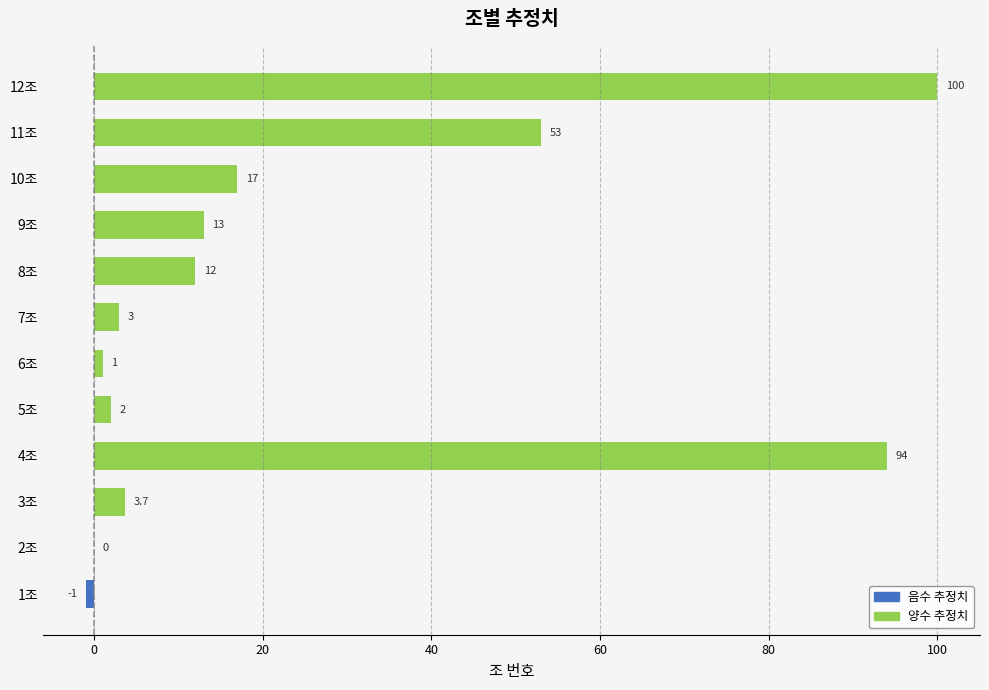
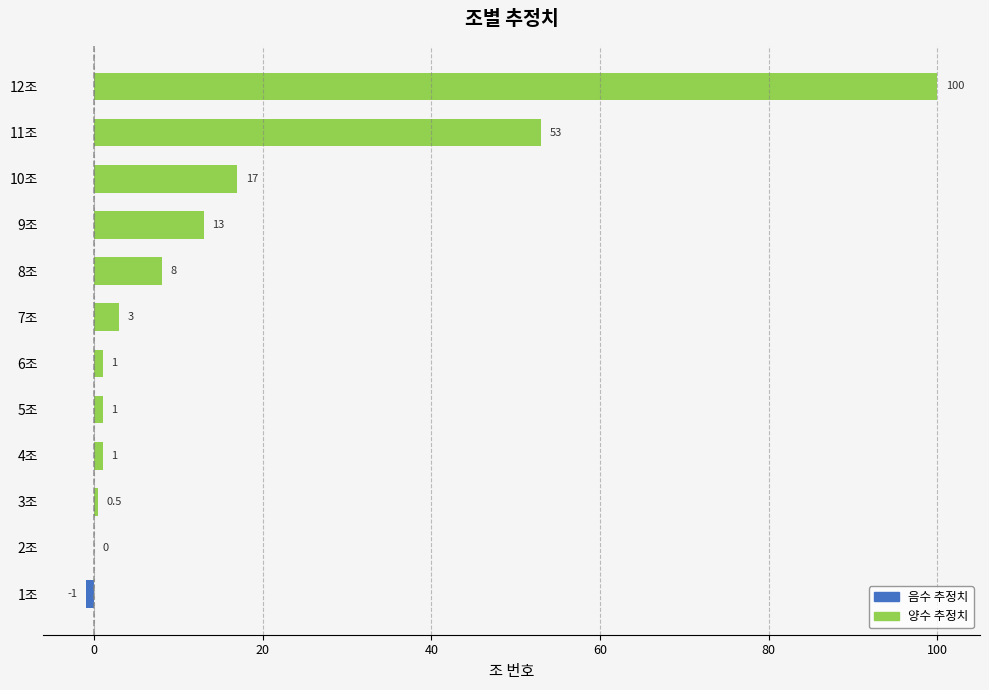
  {
    "음수 추정치": {
      "2조": 0,
      "1조": -1
    },
    "양수 추정치": {
      "12조": 100,
      "11조": 53,
      "10조": 17,
      "9조": 13,
-     "8조": 12,
+     "8조": 8,
      "7조": 3,
      "6조": 1,
-     "5조": 2,
-     "4조": 94,
-     "3조": 3.7,
+     "5조": 1,
+     "4조": 1,
+     "3조": 0.5,
      "2조": 0
    }
  }
